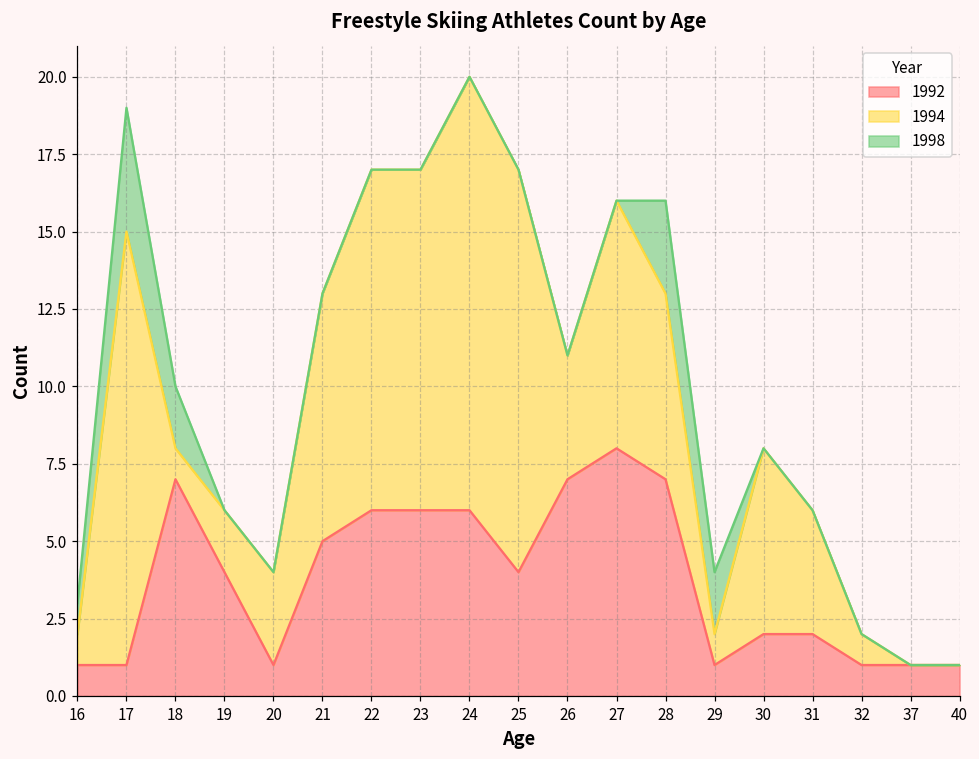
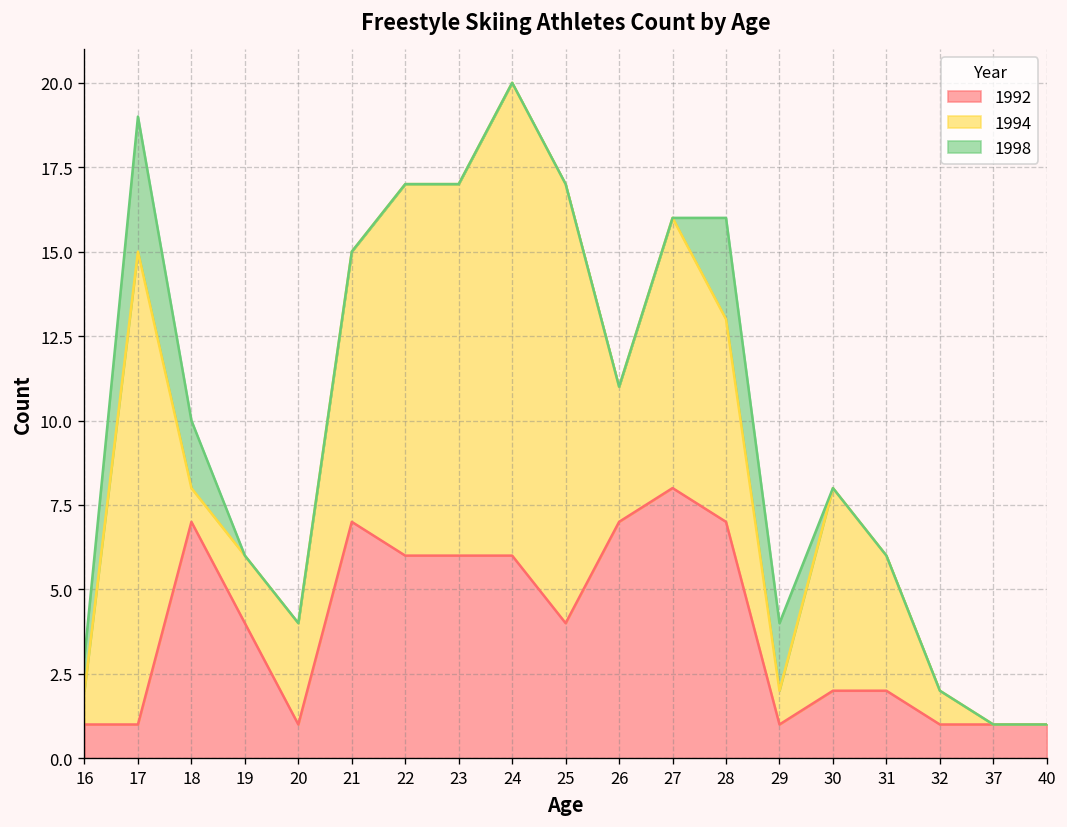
  {
    "1992": {
      "16": 1,
      "17": 1,
      "18": 7,
      "19": 4,
      "20": 1,
-     "21": 5,
+     "21": 7,
      "22": 6,
      "23": 6,
      "24": 6,
      "25": 4,
      "26": 7,
      "27": 8,
      "28": 7,
      "29": 1,
      "30": 2,
      "31": 2,
      "32": 1
    },
    "1994": {
      "16": 1,
      "17": 14,
      "18": 1,
      "28": 6,
      "29": 1
    },
    "1998": {
      "16": 1,
      "17": 4,
      "18": 2,
      "28": 3,
      "29": 2
    }
  }
